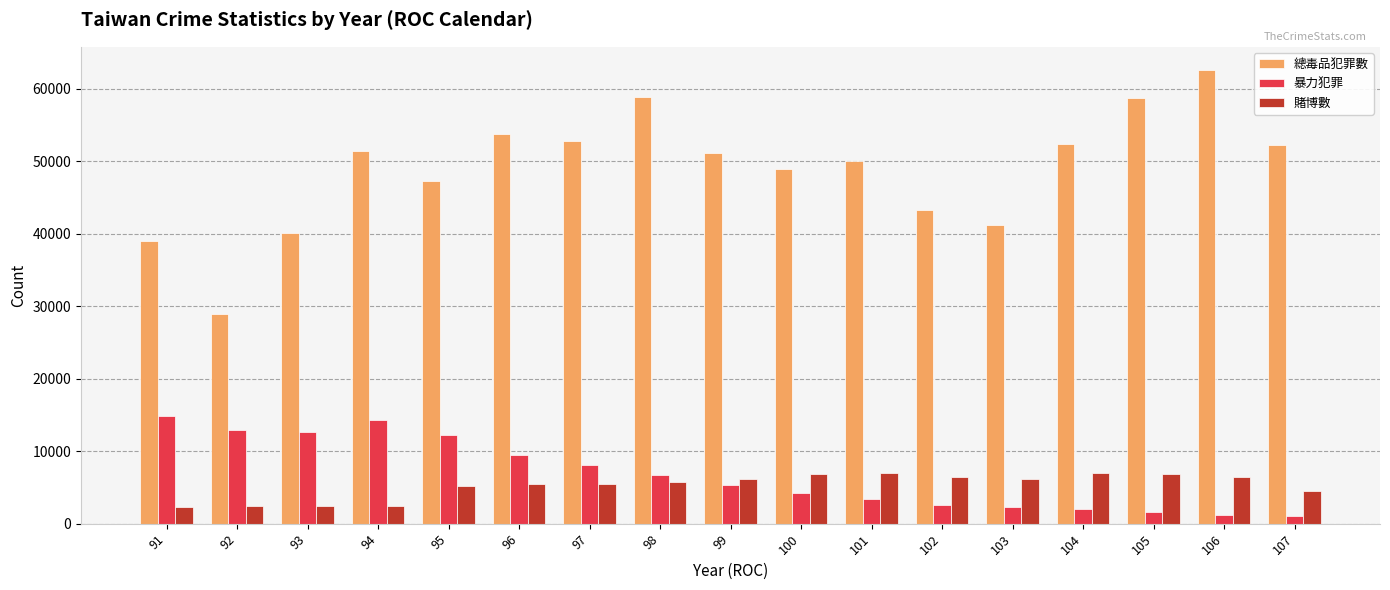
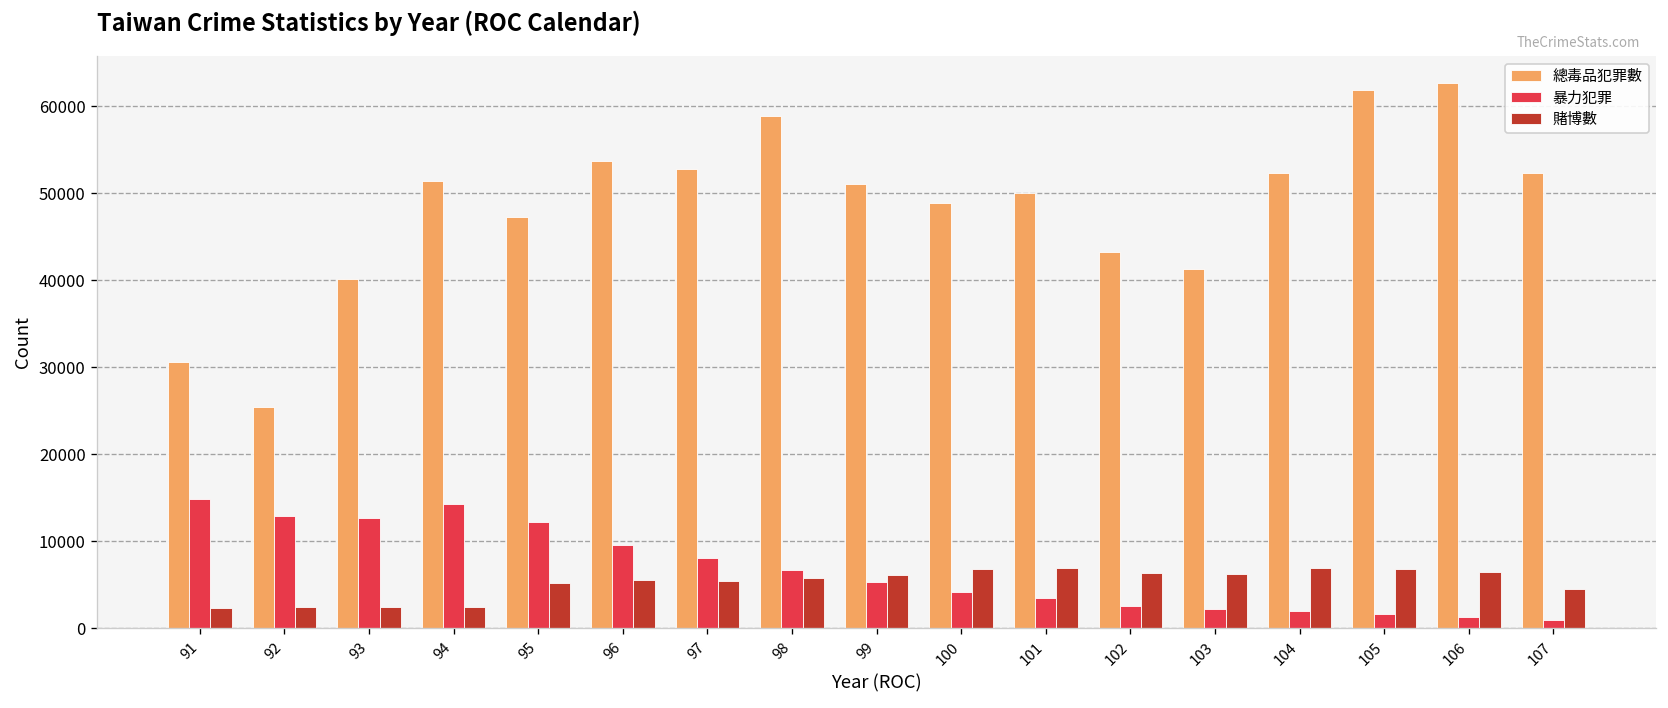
  {
    "總毒品犯罪數": {
-     "91": 39000,
-     "92": 29000,
+     "91": 31000,
+     "92": 25000,
      "93": 40000,
      "94": 51000,
      "95": 47000,
      "96": 54000,
      "97": 53000,
      "98": 59000,
      "99": 51000,
      "100": 49000,
      "101": 50000,
      "102": 43000,
      "103": 41000,
      "104": 52000,
-     "105": 59000,
+     "105": 62000,
      "106": 63000,
      "107": 52000
    }
  }
